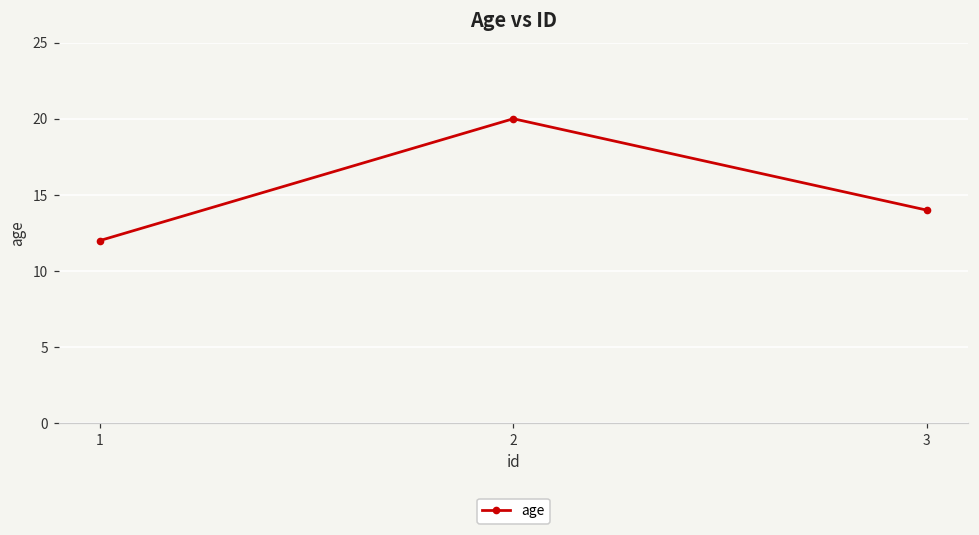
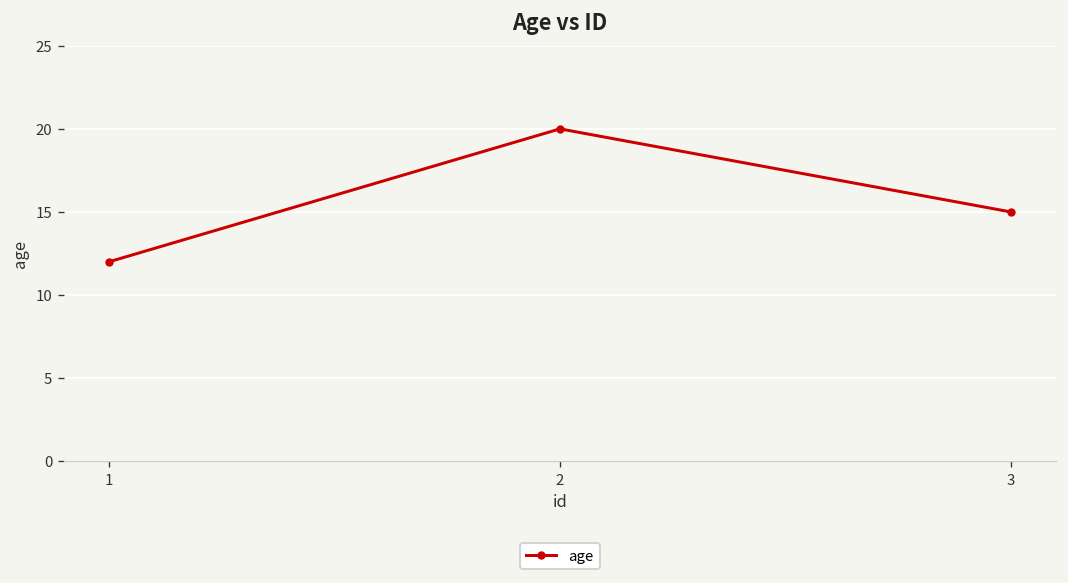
  {
    "1": 12,
    "2": 20,
-   "3": 14
+   "3": 15
  }
